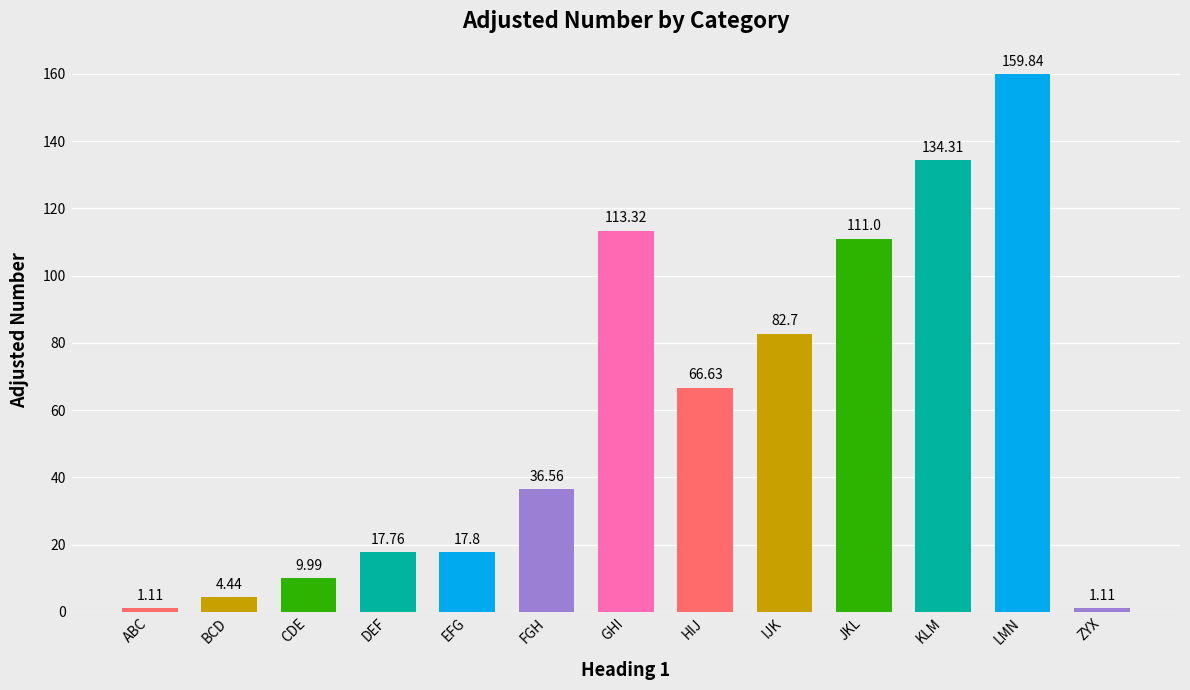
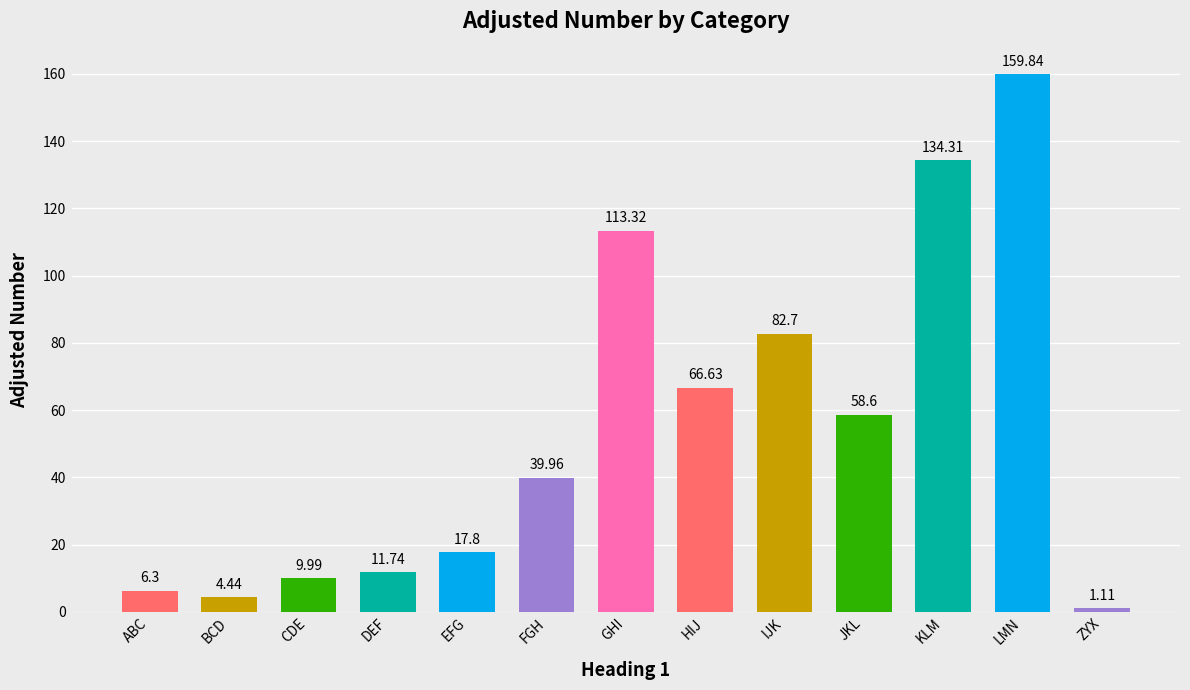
  {
-   "ABC": 1.11,
+   "ABC": 6.3,
    "BCD": 4.44,
    "CDE": 9.99,
-   "DEF": 17.76,
+   "DEF": 11.74,
    "EFG": 17.8,
-   "FGH": 36.56,
+   "FGH": 39.96,
    "GHI": 113.32,
    "HIJ": 66.63,
    "IJK": 82.7,
-   "JKL": 111.0,
+   "JKL": 58.6,
    "KLM": 134.31,
    "LMN": 159.84,
    "ZYX": 1.11
  }
